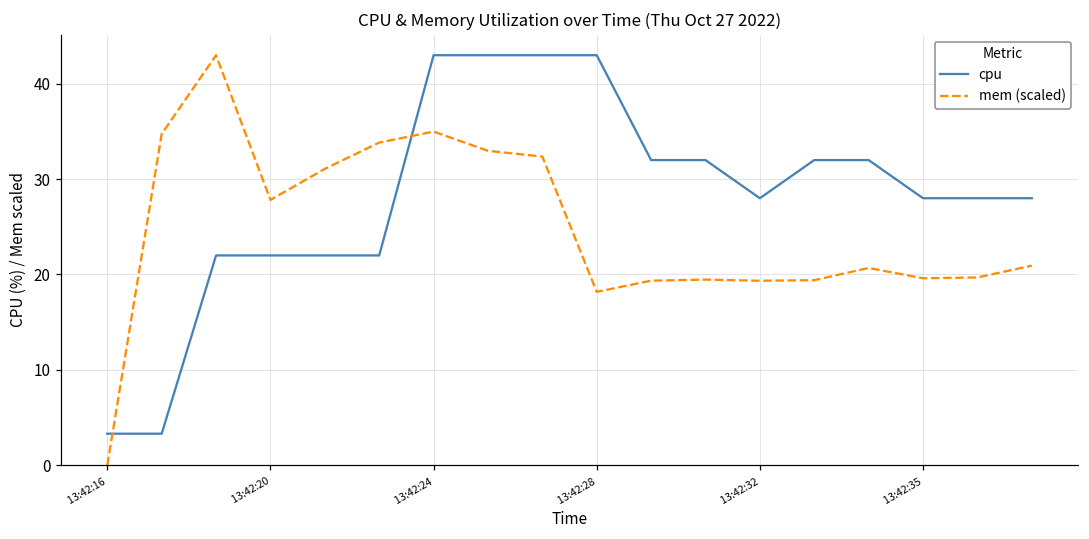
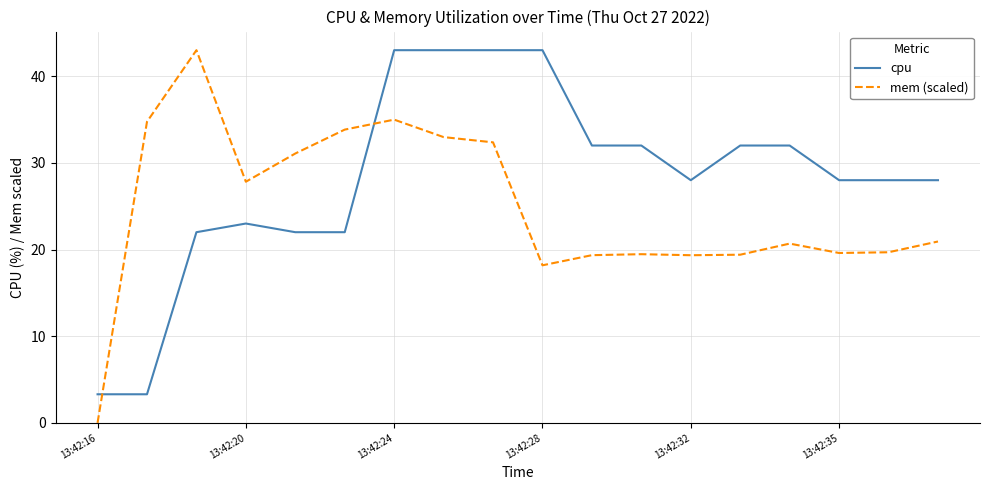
  {
    "cpu": {
      "13:42:16": 3,
-     "13:42:20": 22,
+     "13:42:20": 23,
      "13:42:24": 43,
      "13:42:28": 43,
      "13:42:32": 28,
      "13:42:35": 28
    },
    "mem (scaled)": {
      "13:42:16": 0,
      "13:42:20": 28,
      "13:42:24": 35,
      "13:42:28": 18,
      "13:42:32": 19,
      "13:42:35": 20
    }
  }
